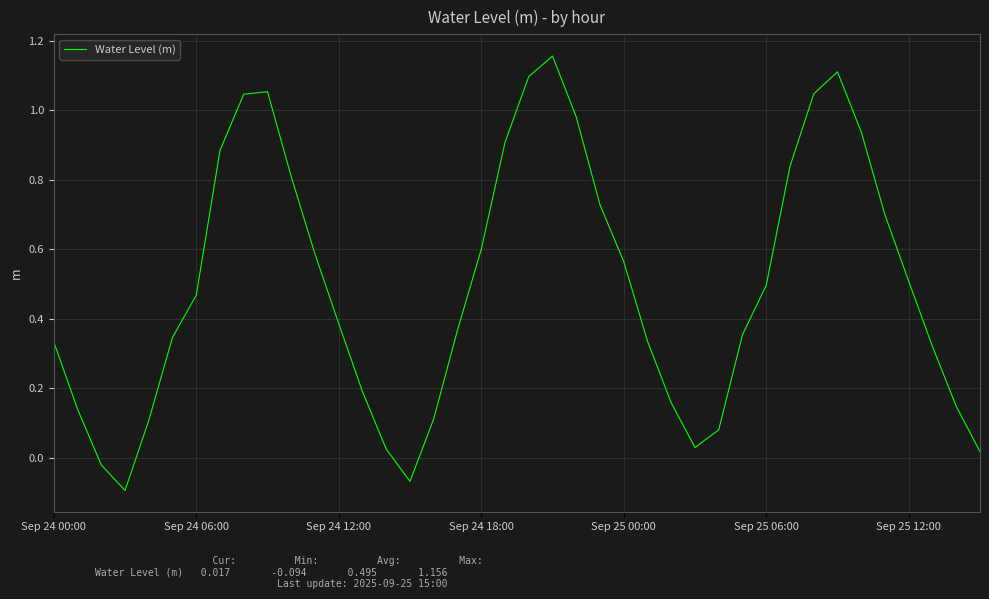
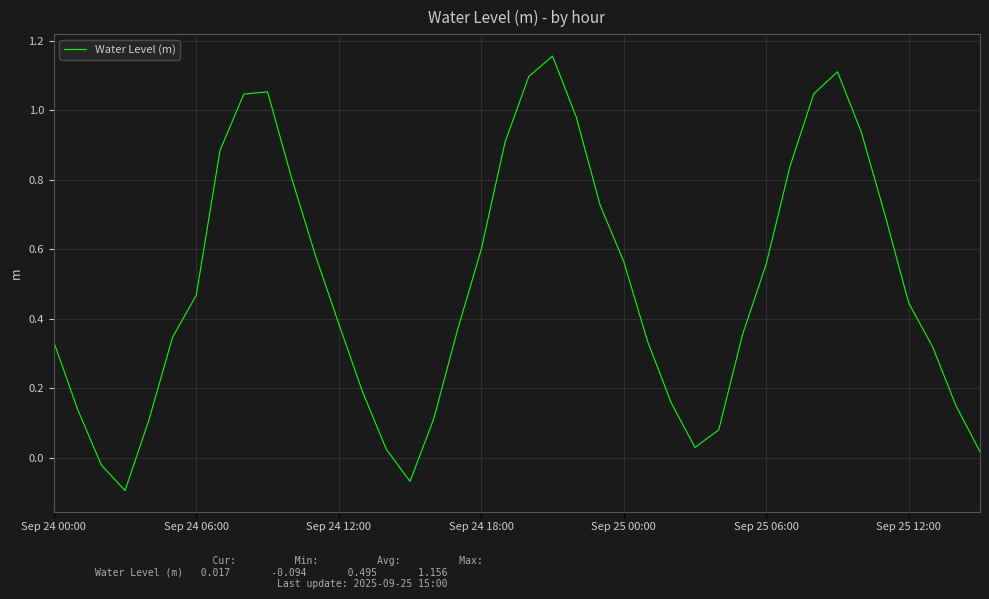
  {
    "Sep 24 00:00": 0.33,
    "Sep 24 06:00": 0.47,
    "Sep 24 12:00": 0.39,
    "Sep 24 18:00": 0.60,
    "Sep 25 00:00": 0.56,
-   "Sep 25 06:00": 0.50,
-   "Sep 25 12:00": 0.51
+   "Sep 25 06:00": 0.56,
+   "Sep 25 12:00": 0.44
  }
